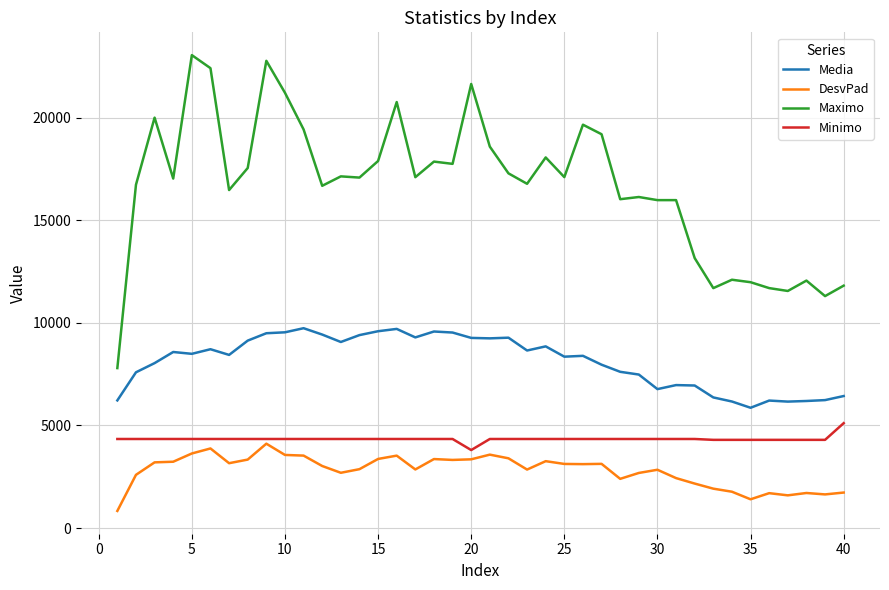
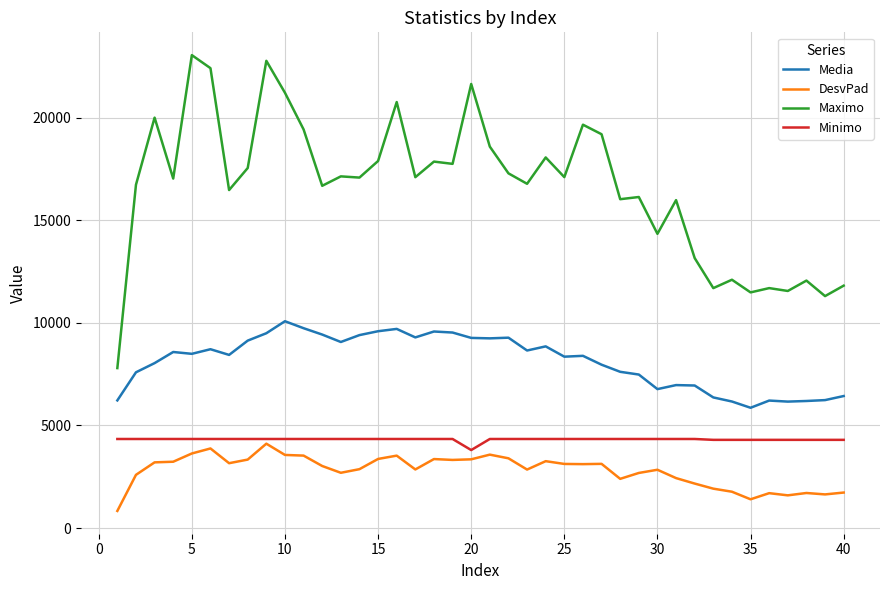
  {
    "Media": {
      "5": 8500,
-     "10": 9500,
+     "10": 10100,
      "15": 9600,
      "20": 9300,
      "25": 8400,
      "30": 6800,
      "35": 5900,
      "40": 6400
    },
    "DesvPad": {
      "5": 3600,
      "10": 3600,
      "15": 3400,
      "20": 3300,
      "25": 3100,
      "30": 2800,
      "35": 1400,
      "40": 1700
    },
    "Maximo": {
      "5": 23100,
      "10": 21200,
      "15": 17900,
      "20": 21600,
      "25": 17100,
-     "30": 16000,
-     "35": 12000,
+     "30": 14300,
+     "35": 11500,
      "40": 11800
    },
    "Minimo": {
      "5": 4300,
      "10": 4300,
      "15": 4300,
      "20": 3800,
      "25": 4300,
      "30": 4300,
      "35": 4300,
-     "40": 5100
+     "40": 4300
    }
  }
